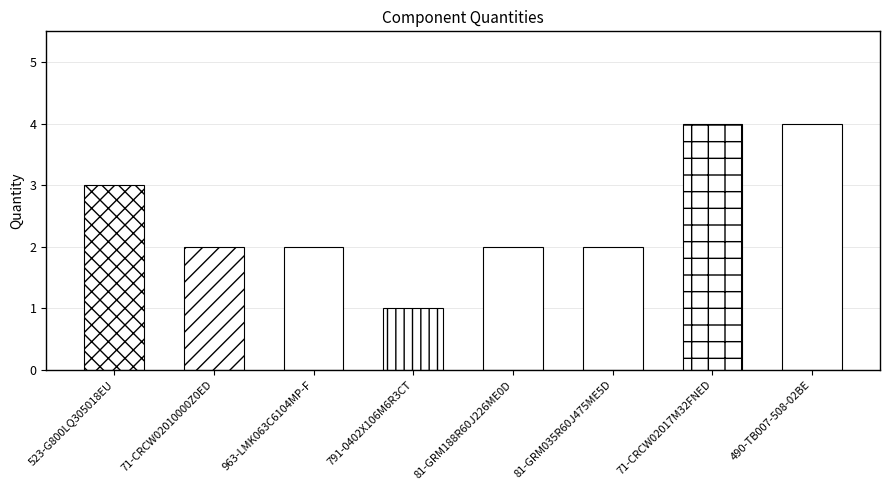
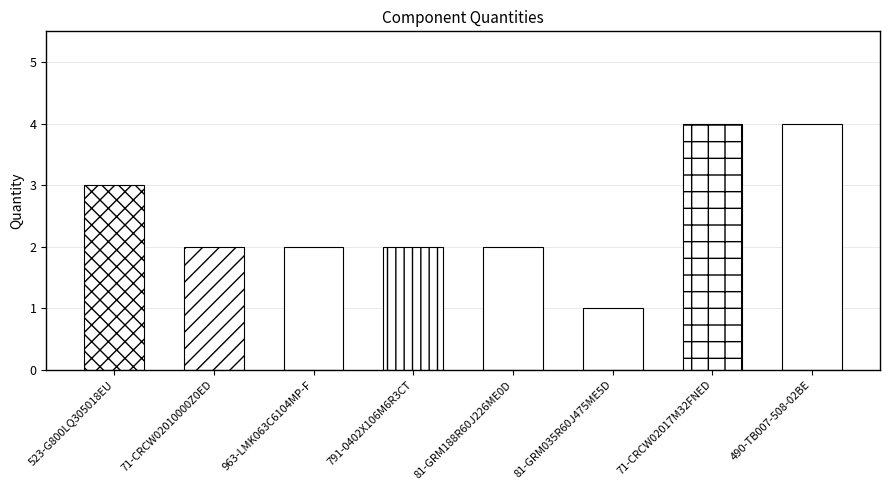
  {
    "523-G800LQ305018EU": 3,
    "71-CRCW02010000Z0ED": 2,
    "963-LMK063C6104MP-F": 2,
-   "791-0402X106M6R3CT": 1,
+   "791-0402X106M6R3CT": 2,
    "81-GRM188R60J226ME0D": 2,
-   "81-GRM035R60J475ME5D": 2,
+   "81-GRM035R60J475ME5D": 1,
    "71-CRCW02017M32FNED": 4,
    "490-TB007-508-02BE": 4
  }
